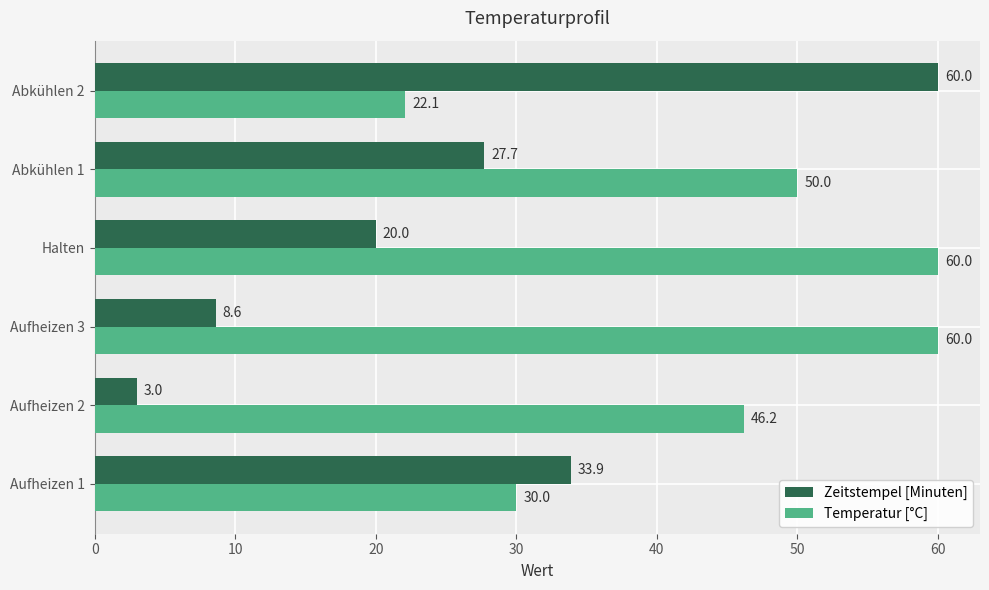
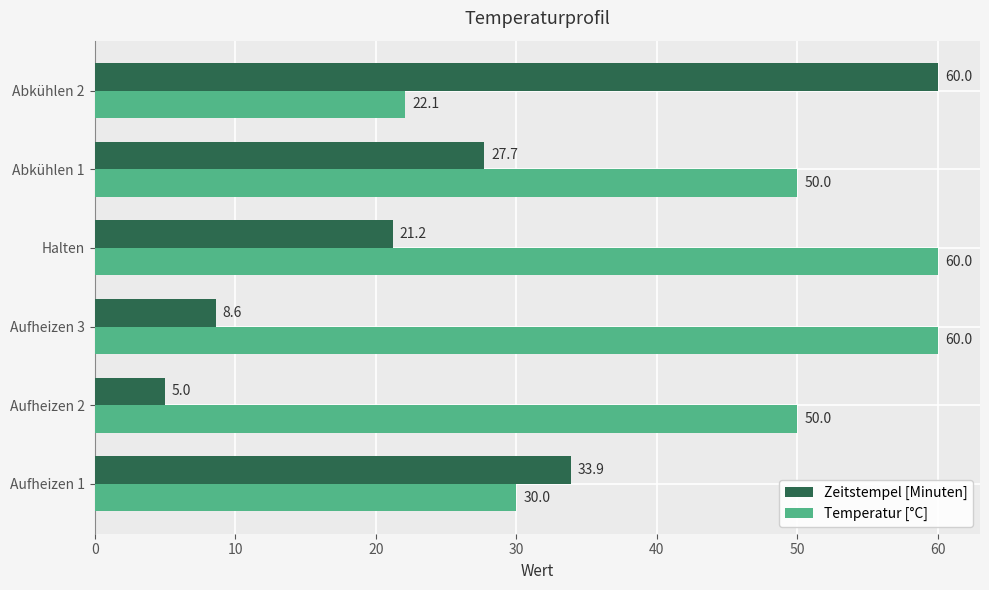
  {
    "Zeitstempel [Minuten]": {
      "Abkühlen 2": 60.0,
      "Abkühlen 1": 27.7,
-     "Halten": 20.0,
+     "Halten": 21.2,
      "Aufheizen 3": 8.6,
-     "Aufheizen 2": 3.0,
+     "Aufheizen 2": 5.0,
      "Aufheizen 1": 33.9
    },
    "Temperatur [°C]": {
      "Abkühlen 2": 22.1,
      "Abkühlen 1": 50.0,
      "Halten": 60.0,
      "Aufheizen 3": 60.0,
-     "Aufheizen 2": 46.2,
+     "Aufheizen 2": 50.0,
      "Aufheizen 1": 30.0
    }
  }
